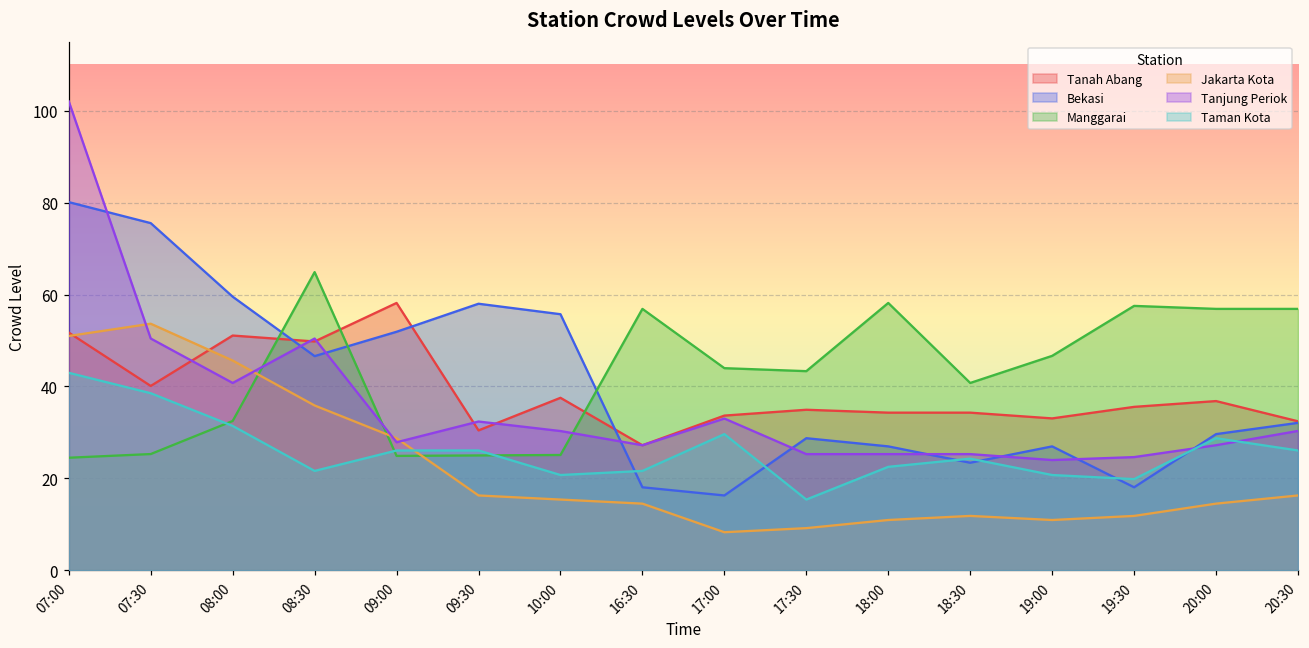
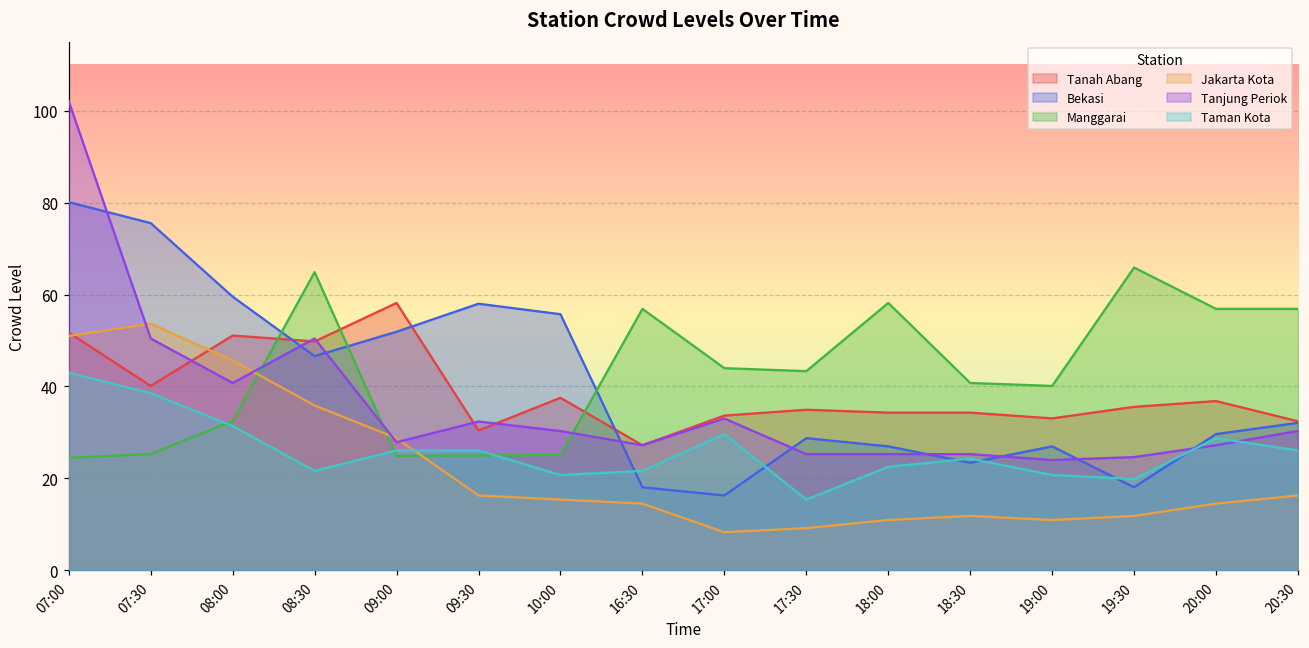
  {
    "Manggarai": {
      "07:00": 24,
      "07:30": 25,
      "08:00": 32,
      "08:30": 65,
      "09:00": 25,
      "09:30": 25,
      "10:00": 25,
      "16:30": 57,
      "17:00": 44,
      "17:30": 43,
      "18:00": 58,
      "18:30": 41,
-     "19:00": 47,
-     "19:30": 58,
+     "19:00": 40,
+     "19:30": 66,
      "20:00": 57,
      "20:30": 57
    }
  }
